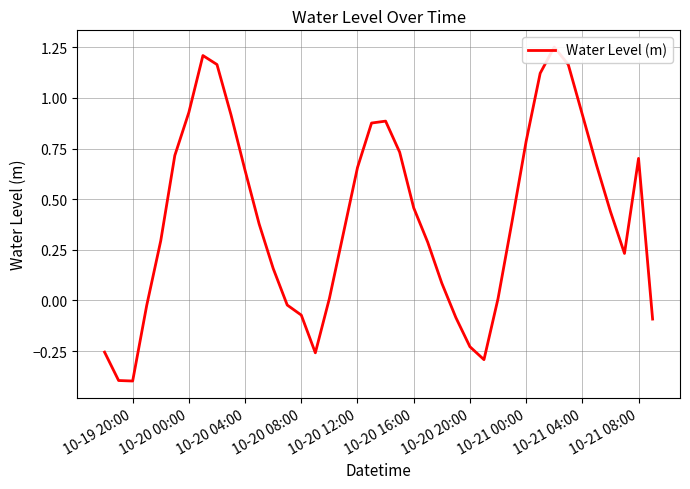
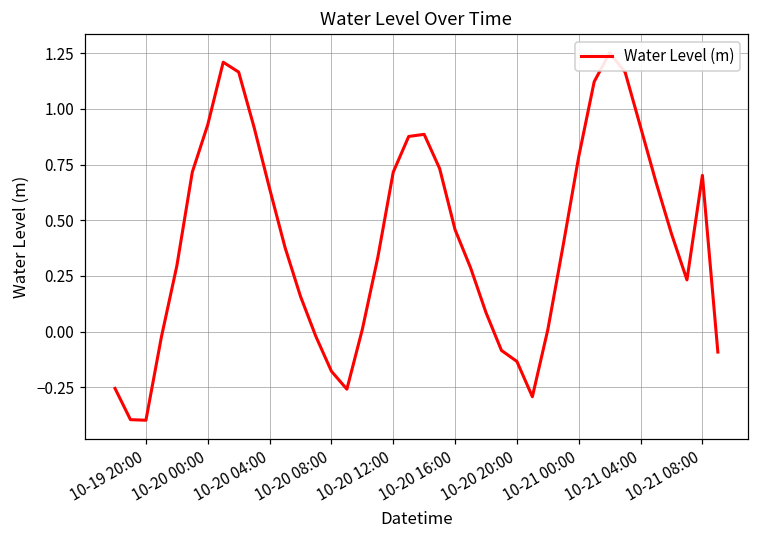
  {
    "10-19 20:00": -0.40,
    "10-20 00:00": 0.93,
    "10-20 04:00": 0.64,
-   "10-20 08:00": -0.07,
-   "10-20 12:00": 0.66,
+   "10-20 08:00": -0.18,
+   "10-20 12:00": 0.72,
    "10-20 16:00": 0.46,
-   "10-20 20:00": -0.23,
+   "10-20 20:00": -0.13,
    "10-21 00:00": 0.79,
    "10-21 04:00": 0.92,
    "10-21 08:00": 0.70
  }
